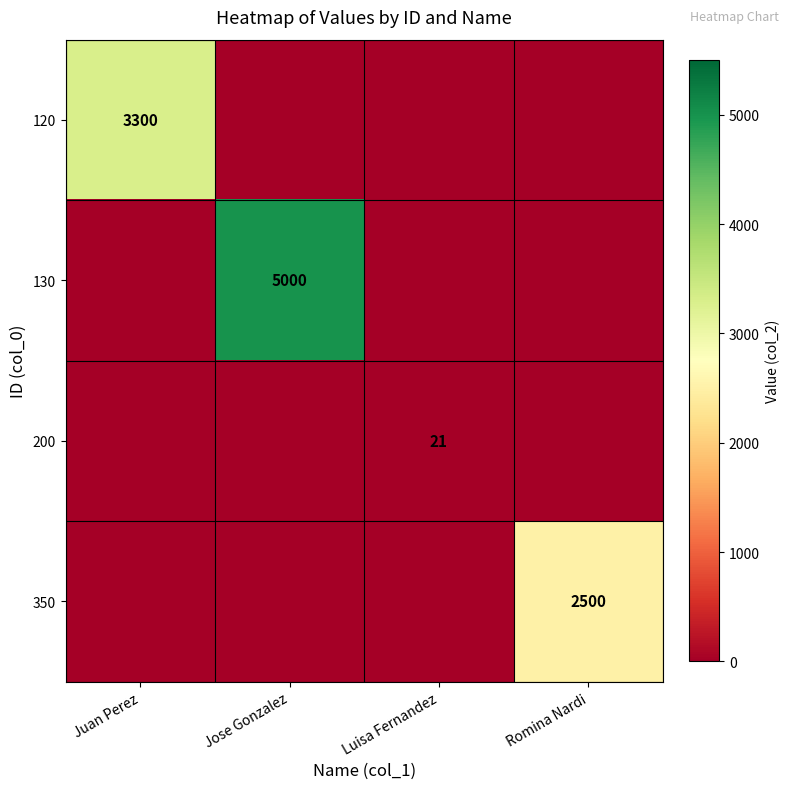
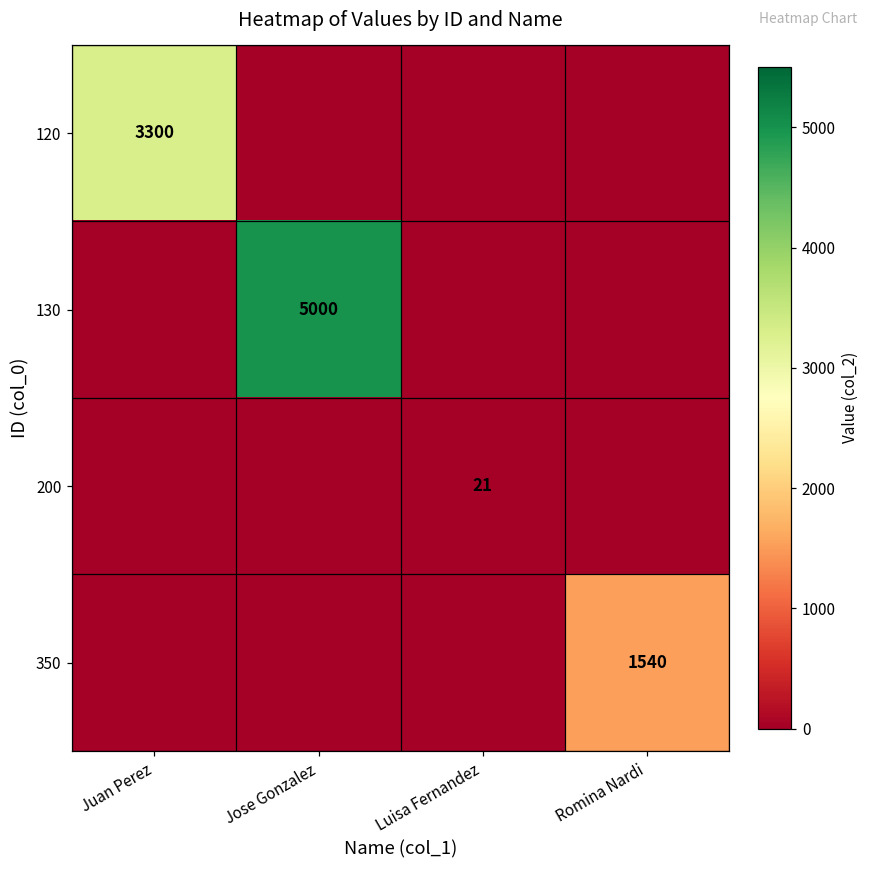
  {
    "120": {
      "Juan Perez": 3300
    },
    "130": {
      "Jose Gonzalez": 5000
    },
    "200": {
      "Luisa Fernandez": 21
    },
    "350": {
-     "Romina Nardi": 2500
+     "Romina Nardi": 1540
    }
  }
